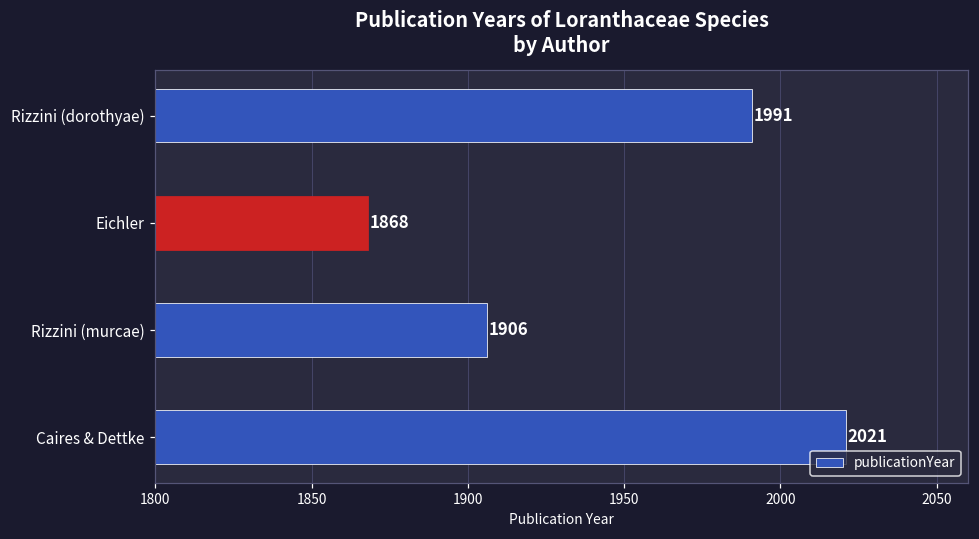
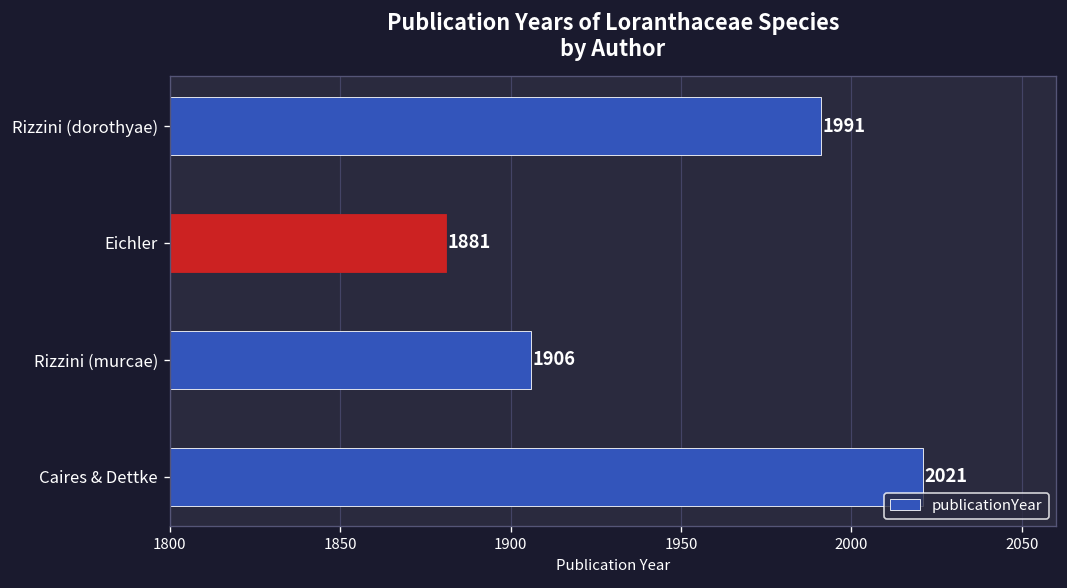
  {
    "Rizzini (dorothyae)": 1991,
-   "Eichler": 1868,
+   "Eichler": 1881,
    "Rizzini (murcae)": 1906,
    "Caires & Dettke": 2021
  }
